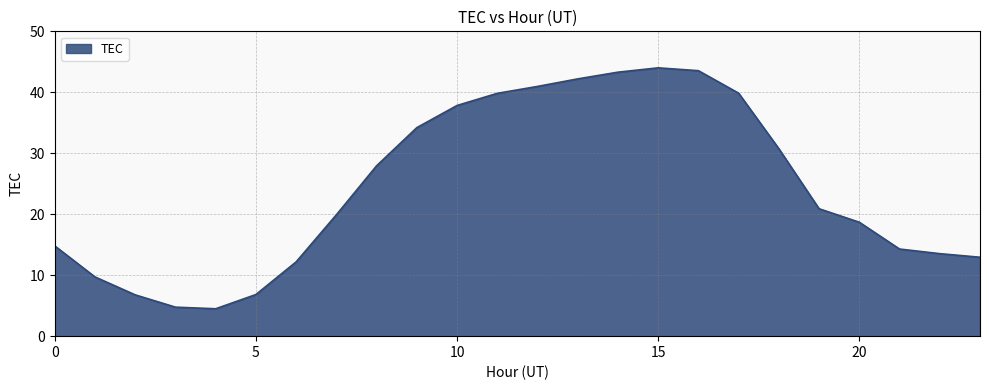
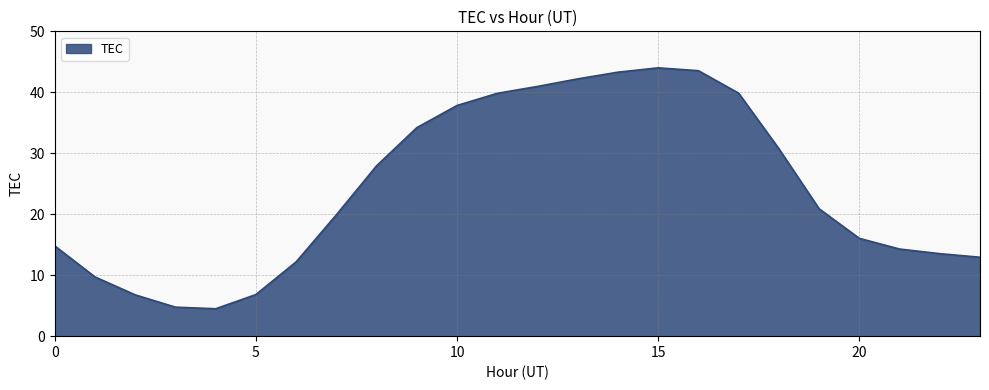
  {
    "0": 15,
    "5": 7,
    "10": 38,
    "15": 44,
-   "20": 19
+   "20": 16
  }
